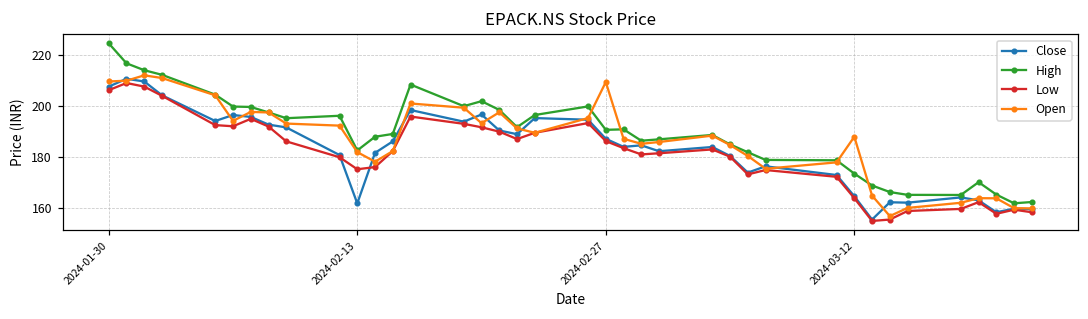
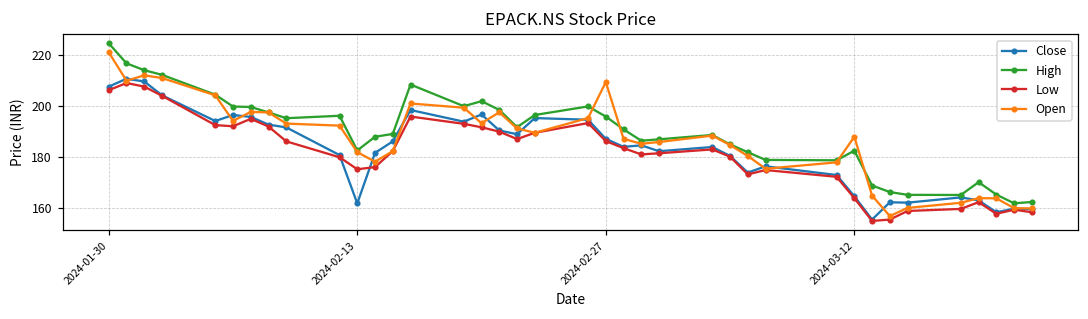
  {
    "Close": {
      "2024-01-30": 208,
      "2024-02-13": 162
    },
    "High": {
      "2024-01-30": 225,
-     "2024-02-27": 191,
-     "2024-03-12": 174
+     "2024-02-27": 196,
+     "2024-03-12": 183
    },
    "Low": {
      "2024-01-30": 206,
      "2024-02-13": 175
    },
    "Open": {
-     "2024-01-30": 210,
+     "2024-01-30": 221,
      "2024-02-27": 209,
      "2024-03-12": 188
    }
  }
